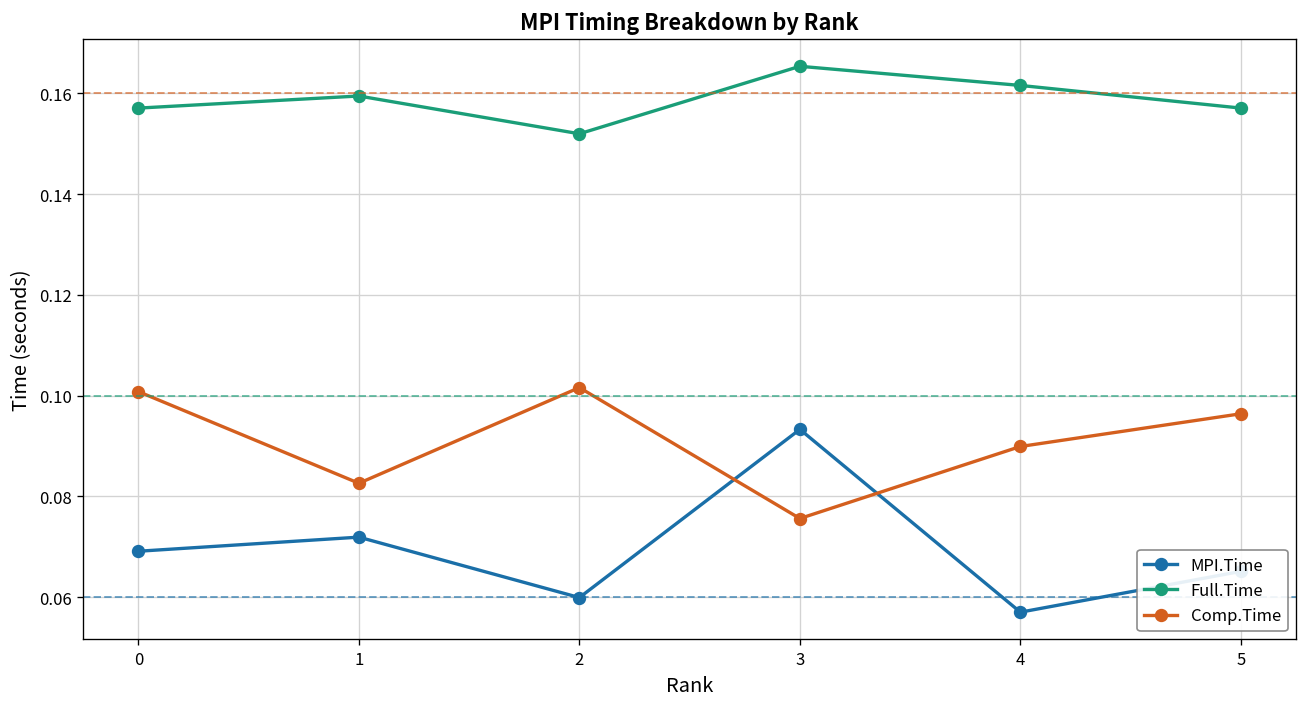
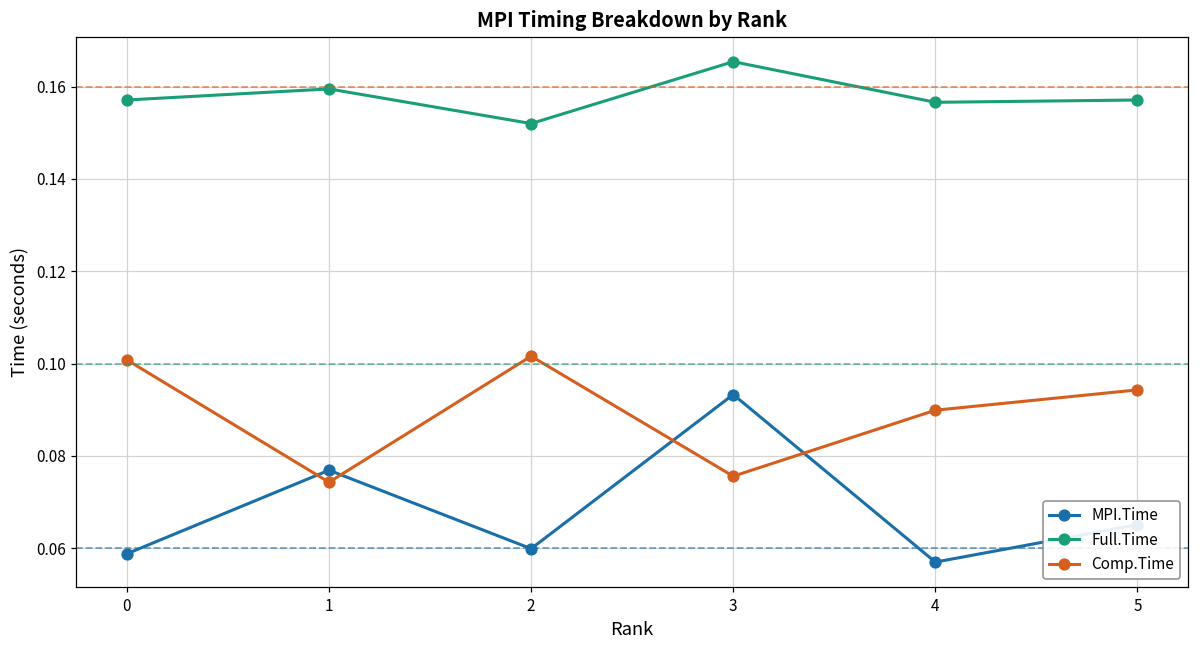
  {
    "MPI.Time": {
-     "0": 0.069,
-     "1": 0.072,
+     "0": 0.059,
+     "1": 0.077,
      "2": 0.060,
      "3": 0.093,
      "4": 0.057
    },
    "Full.Time": {
      "0": 0.157,
      "1": 0.160,
      "2": 0.152,
      "3": 0.165,
-     "4": 0.162,
+     "4": 0.157,
      "5": 0.157
    },
    "Comp.Time": {
      "0": 0.101,
-     "1": 0.083,
+     "1": 0.074,
      "2": 0.102,
      "3": 0.076,
      "4": 0.090,
-     "5": 0.096
+     "5": 0.094
    }
  }
